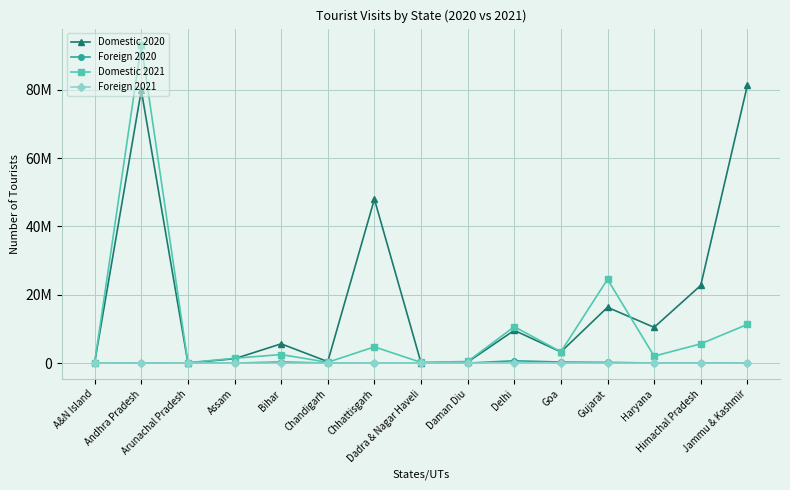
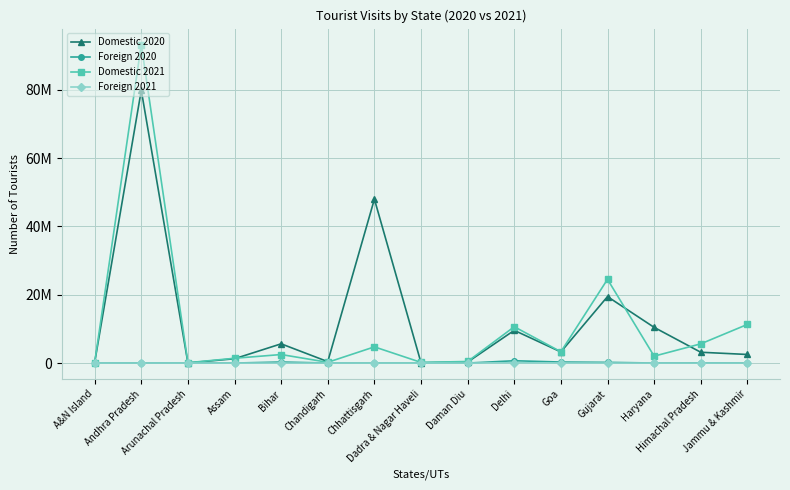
  {
    "Domestic 2020": {
      "Bihar": 6000000,
      "Chhattisgarh": 48000000,
      "Delhi": 10000000,
-     "Gujarat": 16000000,
+     "Gujarat": 19000000,
      "Haryana": 10000000,
-     "Himachal Pradesh": 23000000,
-     "Jammu & Kashmir": 81000000
+     "Himachal Pradesh": 3000000,
+     "Jammu & Kashmir": 3000000
    }
  }
